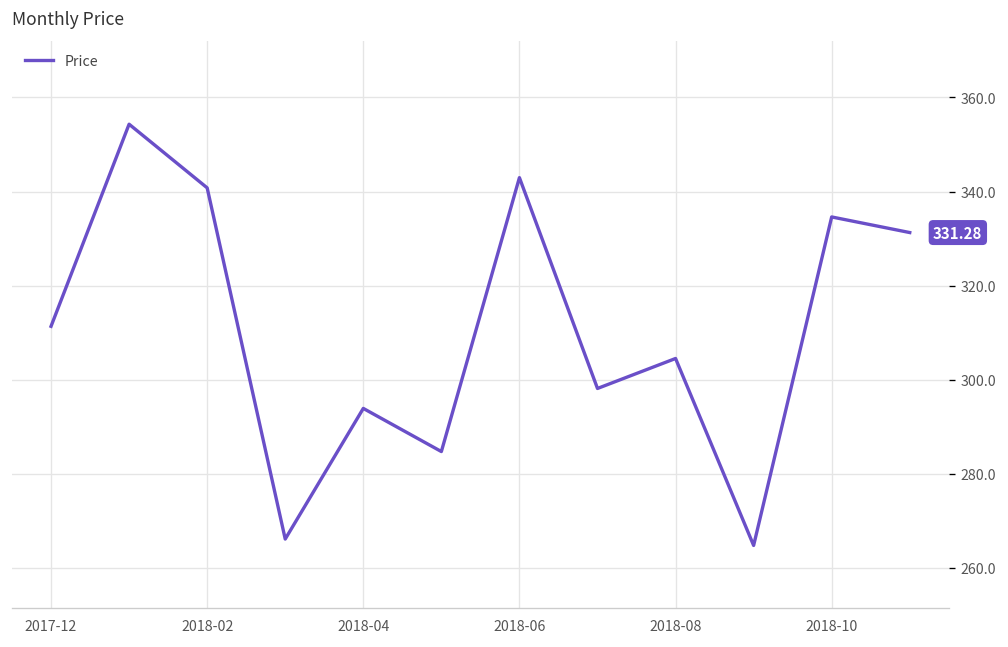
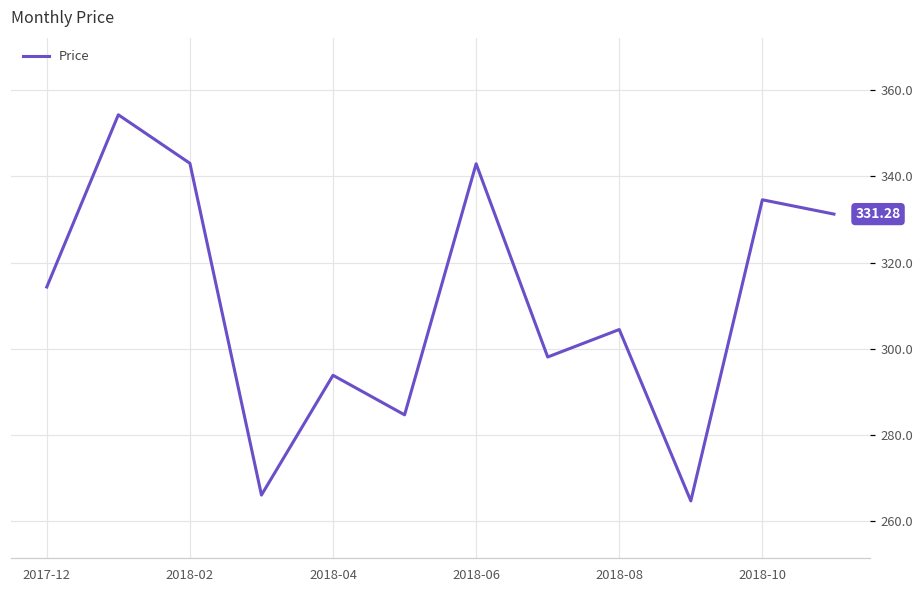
  {
-   "2017-12": 311,
-   "2018-02": 341,
+   "2017-12": 314,
+   "2018-02": 343,
    "2018-04": 294,
    "2018-06": 343,
    "2018-08": 305,
    "2018-10": 335
  }
